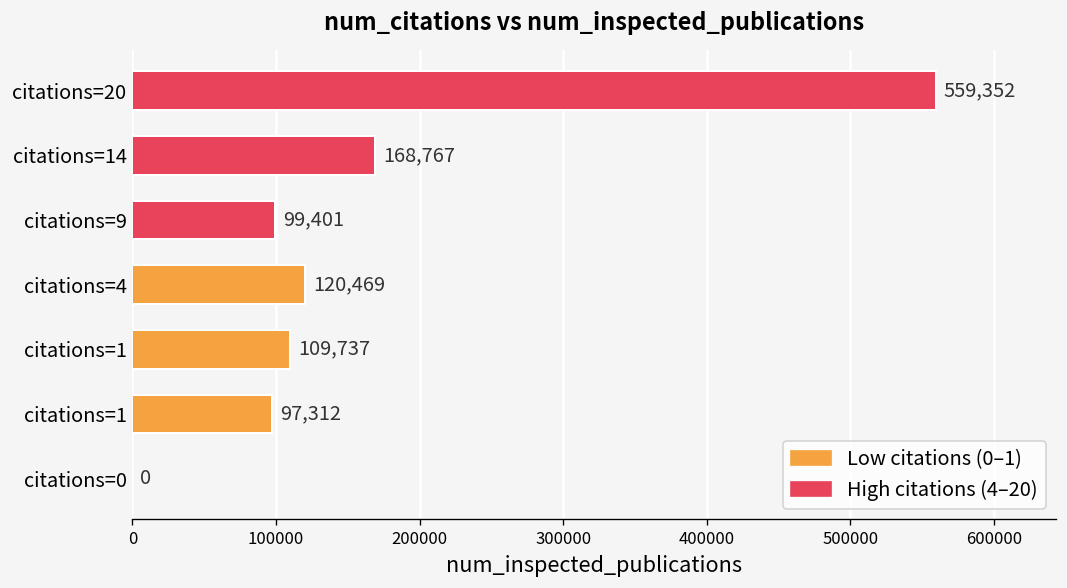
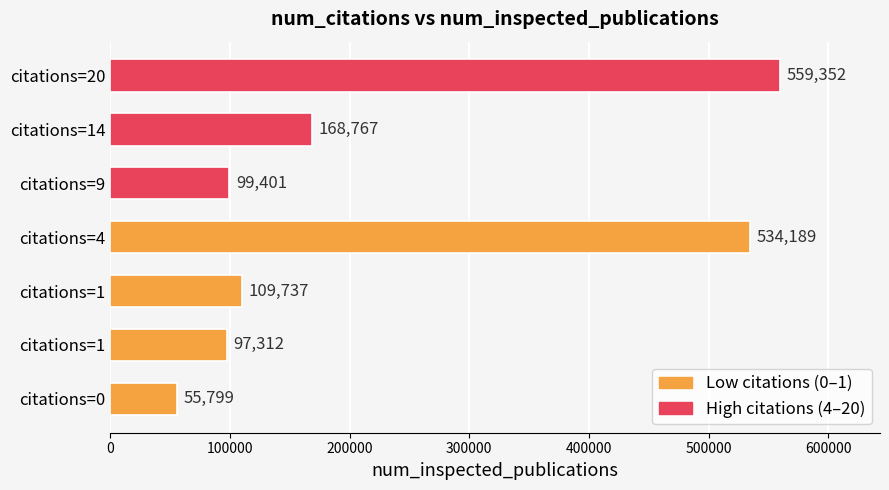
  {
    "citations=20": "559,352",
    "citations=14": "168,767",
    "citations=9": "99,401",
-   "citations=4": "120,469",
-   "citations=0": "0"
+   "citations=4": "534,189",
+   "citations=0": "55,799"
  }
